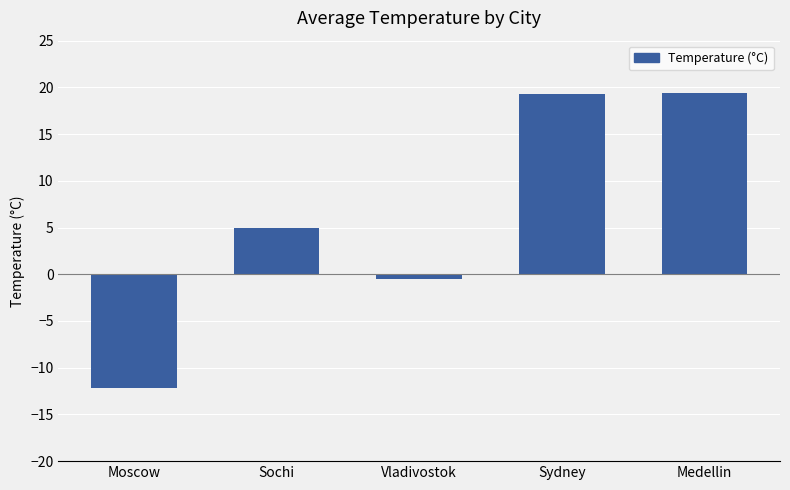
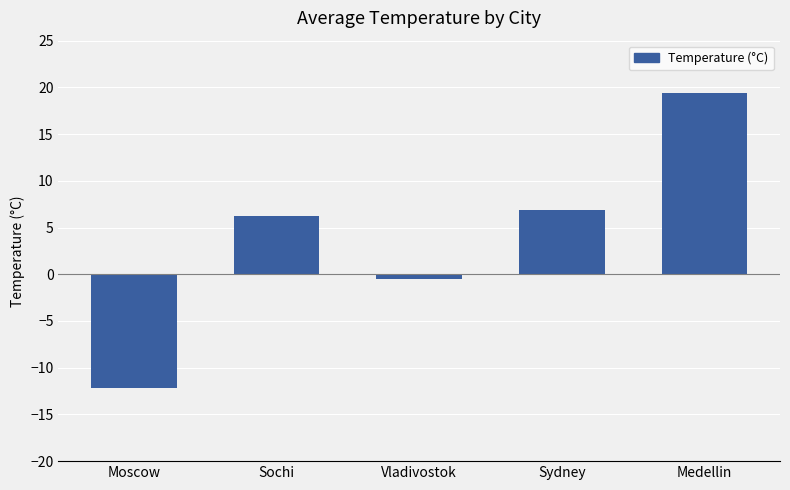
  {
    "Moscow": -12,
-   "Sochi": 5,
+   "Sochi": 6,
    "Vladivostok": -1,
-   "Sydney": 19,
+   "Sydney": 7,
    "Medellin": 19
  }
